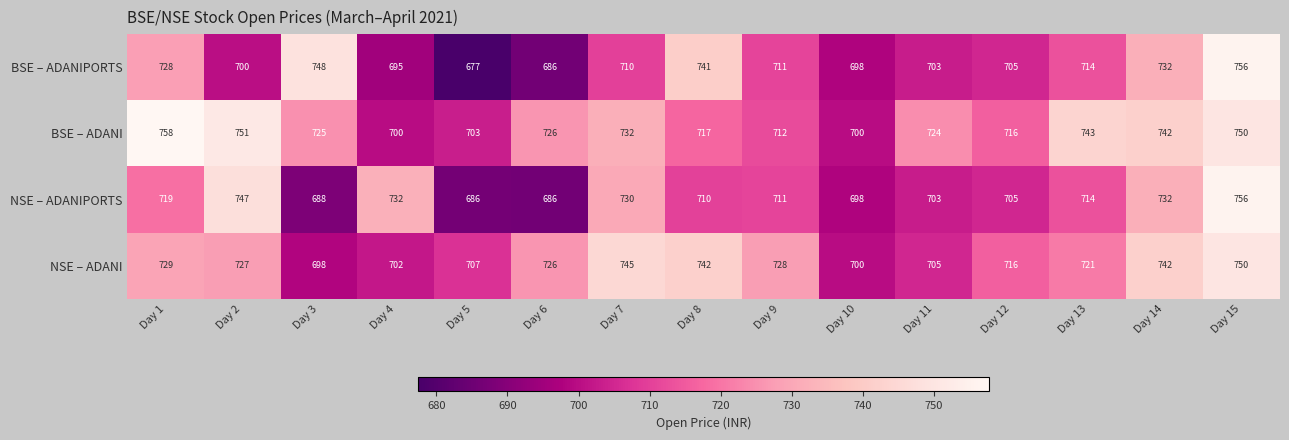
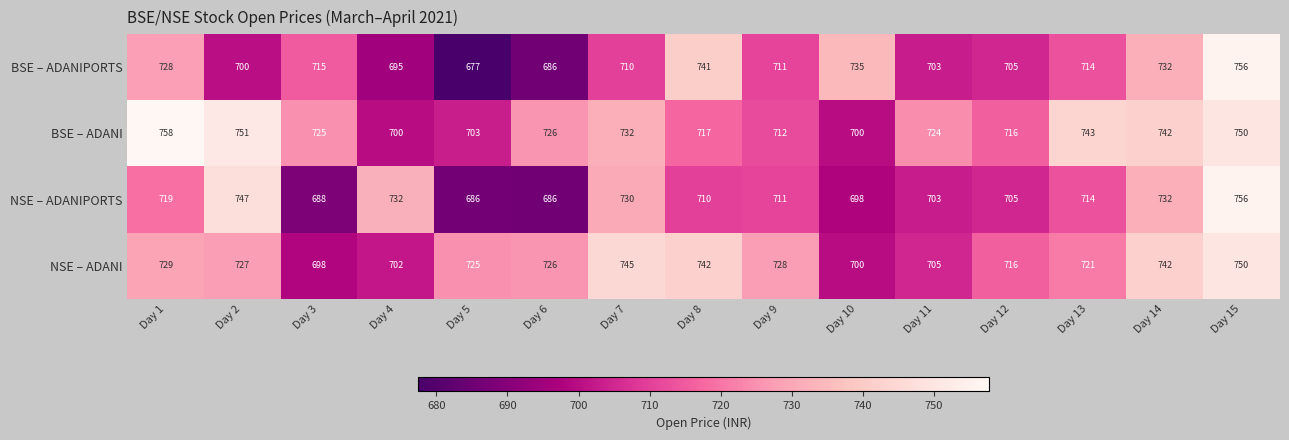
  {
    "BSE – ADANIPORTS": {
      "Day 1": 728,
      "Day 2": 700,
-     "Day 3": 748,
+     "Day 3": 715,
      "Day 4": 695,
      "Day 5": 677,
      "Day 6": 686,
      "Day 7": 710,
      "Day 8": 741,
      "Day 9": 711,
-     "Day 10": 698,
+     "Day 10": 735,
      "Day 11": 703,
      "Day 12": 705,
      "Day 13": 714,
      "Day 14": 732,
      "Day 15": 756
    },
    "BSE – ADANI": {
      "Day 1": 758,
      "Day 2": 751,
      "Day 3": 725,
      "Day 4": 700,
      "Day 5": 703,
      "Day 6": 726,
      "Day 7": 732,
      "Day 8": 717,
      "Day 9": 712,
      "Day 10": 700,
      "Day 11": 724,
      "Day 12": 716,
      "Day 13": 743,
      "Day 14": 742,
      "Day 15": 750
    },
    "NSE – ADANIPORTS": {
      "Day 1": 719,
      "Day 2": 747,
      "Day 3": 688,
      "Day 4": 732,
      "Day 5": 686,
      "Day 6": 686,
      "Day 7": 730,
      "Day 8": 710,
      "Day 9": 711,
      "Day 10": 698,
      "Day 11": 703,
      "Day 12": 705,
      "Day 13": 714,
      "Day 14": 732,
      "Day 15": 756
    },
    "NSE – ADANI": {
      "Day 1": 729,
      "Day 2": 727,
      "Day 3": 698,
      "Day 4": 702,
-     "Day 5": 707,
+     "Day 5": 725,
      "Day 6": 726,
      "Day 7": 745,
      "Day 8": 742,
      "Day 9": 728,
      "Day 10": 700,
      "Day 11": 705,
      "Day 12": 716,
      "Day 13": 721,
      "Day 14": 742,
      "Day 15": 750
    }
  }
